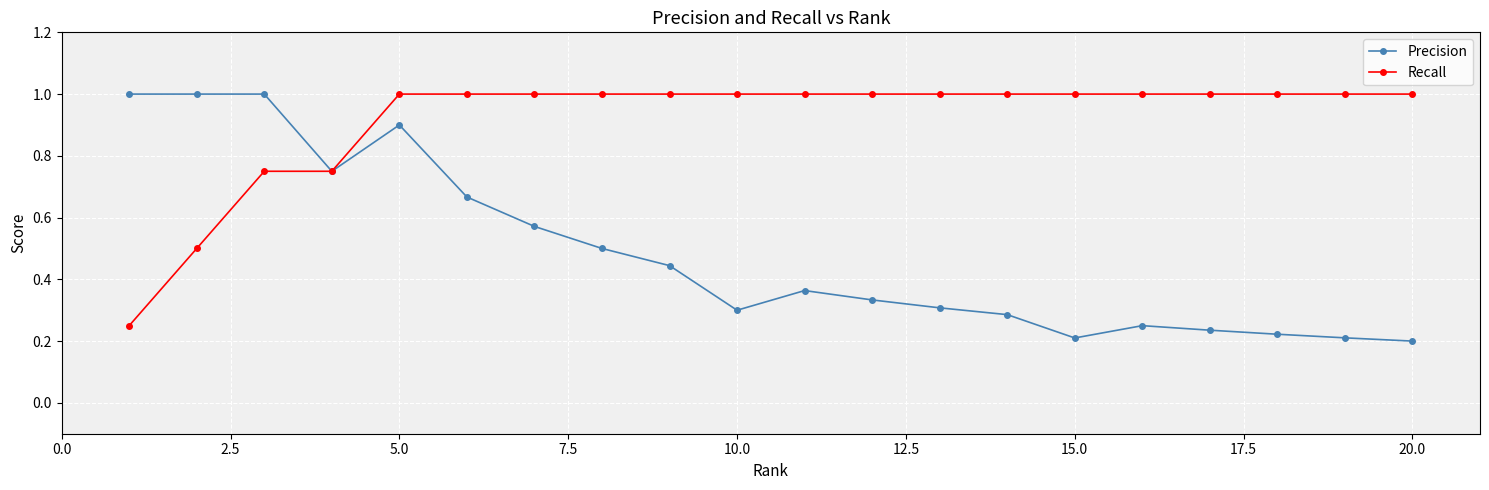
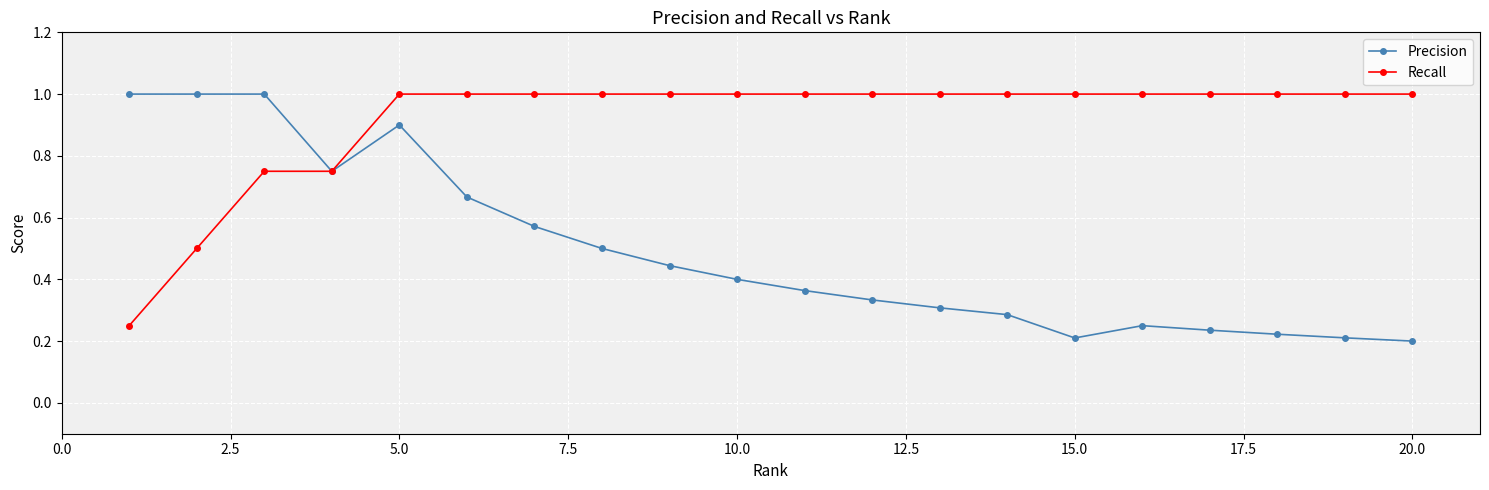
  {
    "Precision": {
      "5.0": 0.9,
-     "10.0": 0.3,
+     "10.0": 0.4,
      "15.0": 0.21,
      "20.0": 0.2
    },
    "Recall": {
      "5.0": 1.0,
      "10.0": 1.0,
      "15.0": 1.0,
      "20.0": 1.0
    }
  }
